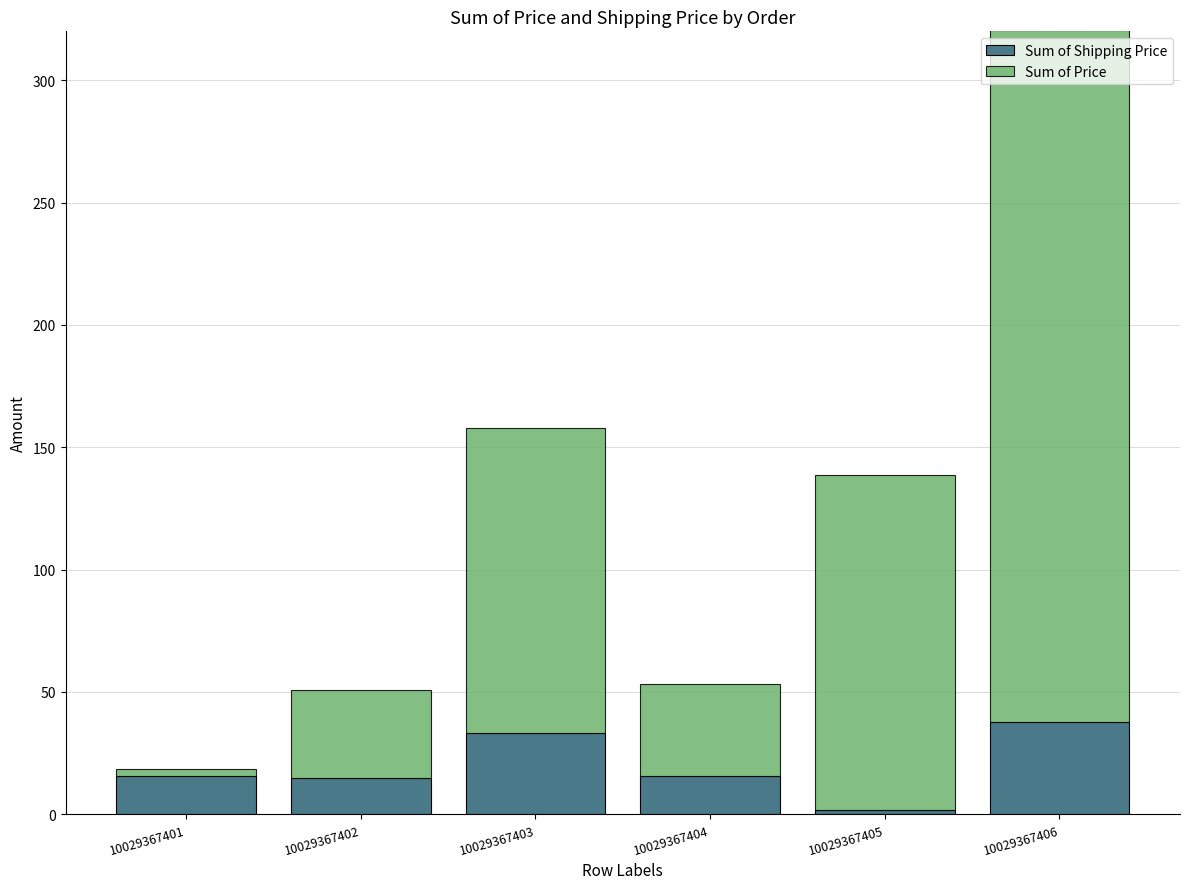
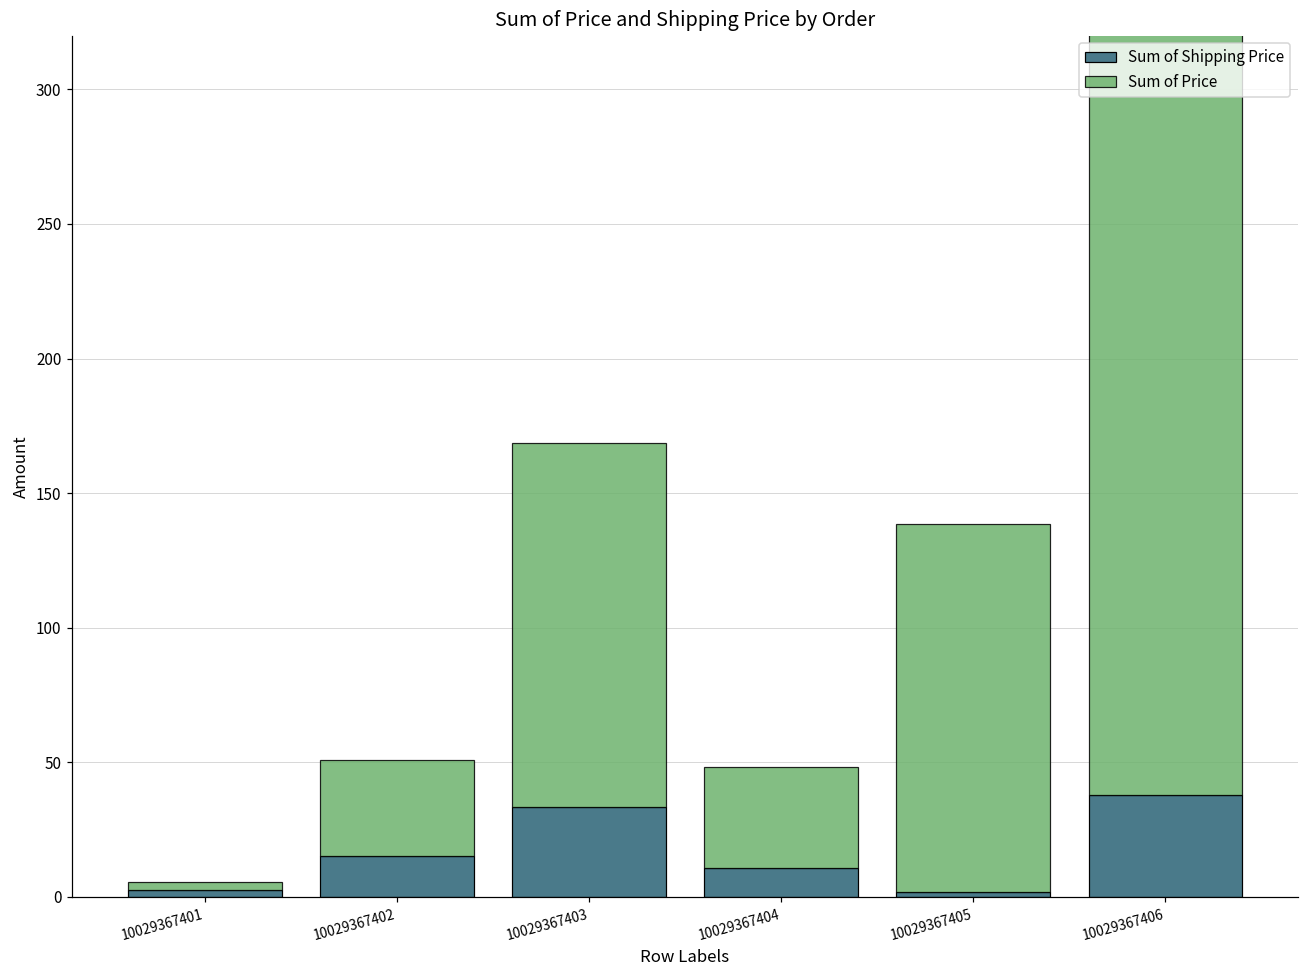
  {
    "Sum of Shipping Price": {
-     "10029367401": 16,
+     "10029367401": 3,
      "10029367402": 15,
      "10029367403": 33,
-     "10029367404": 16,
+     "10029367404": 11,
      "10029367405": 2,
      "10029367406": 38
    },
    "Sum of Price": {
      "10029367401": 3,
      "10029367402": 36,
-     "10029367403": 125,
+     "10029367403": 136,
      "10029367404": 38,
      "10029367405": 137,
      "10029367406": 283
    }
  }
